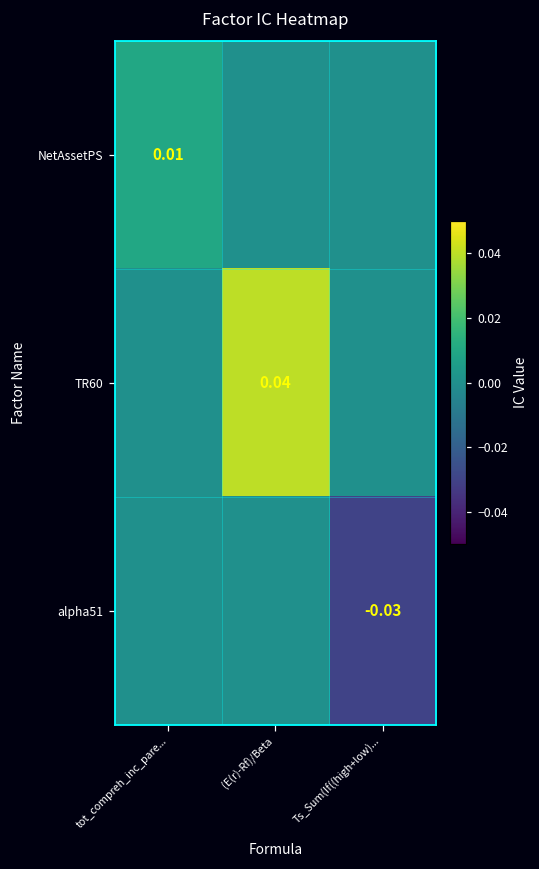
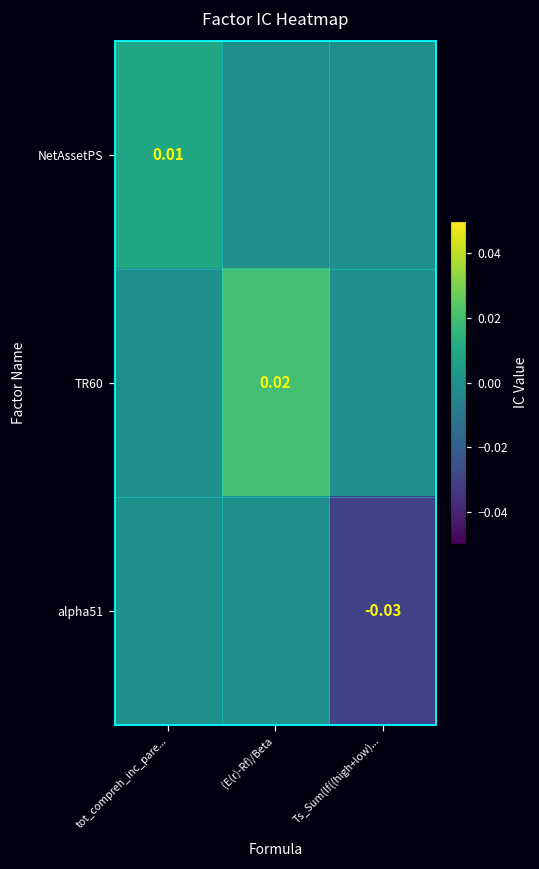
  {
    "NetAssetPS": {
      "tot_compreh_inc_pare...": 0.01
    },
    "TR60": {
-     "(E(r)-Rf)/Beta": 0.04
+     "(E(r)-Rf)/Beta": 0.02
    },
    "alpha51": {
      "Ts_Sum(If((high+low)...": -0.03
    }
  }
